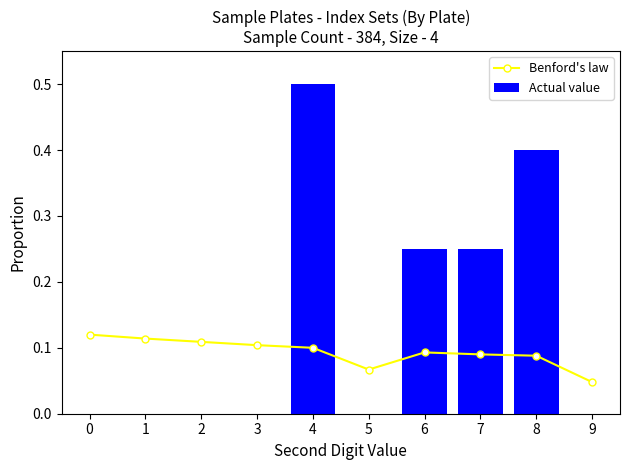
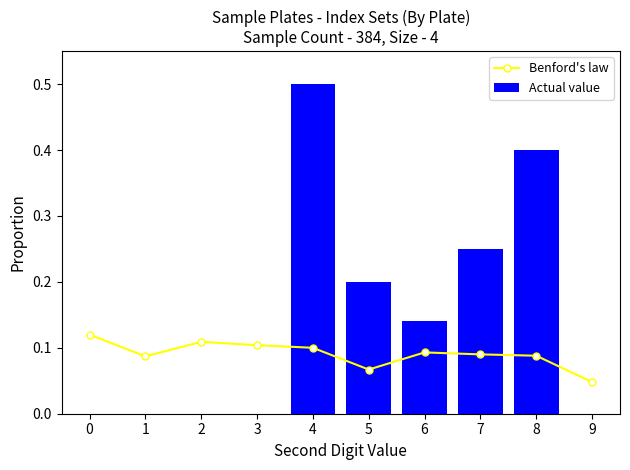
  {
    "Benford's law": {
      "0": 0.12,
-     "1": 0.11,
+     "1": 0.09,
      "2": 0.11,
      "3": 0.10,
      "4": 0.10,
      "5": 0.07,
      "6": 0.09,
      "7": 0.09,
      "8": 0.09,
      "9": 0.05
    },
    "Actual value": {
      "0": 0.00,
      "1": 0.00,
      "2": 0.00,
      "3": 0.00,
      "4": 0.50,
-     "5": 0.0,
-     "6": 0.25,
+     "5": 0.2,
+     "6": 0.14,
      "7": 0.25,
      "8": 0.40,
      "9": 0.00
    }
  }
